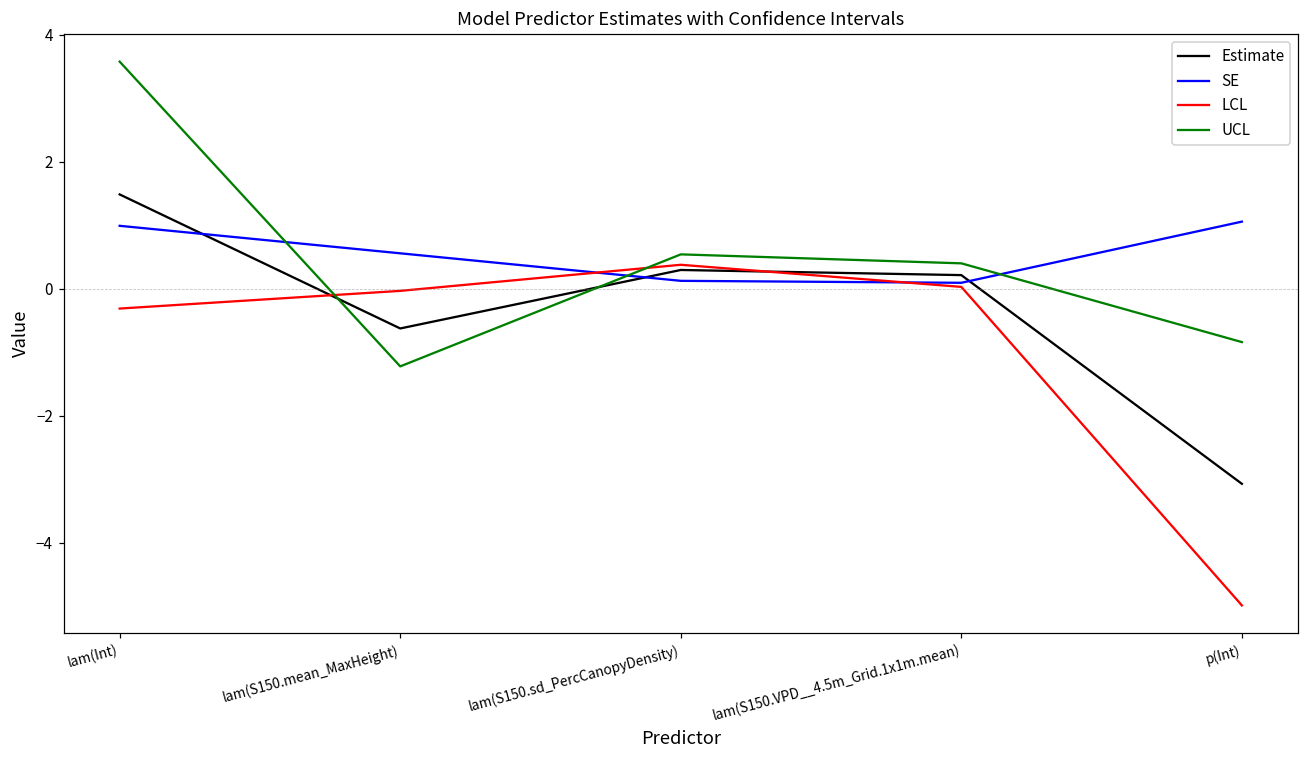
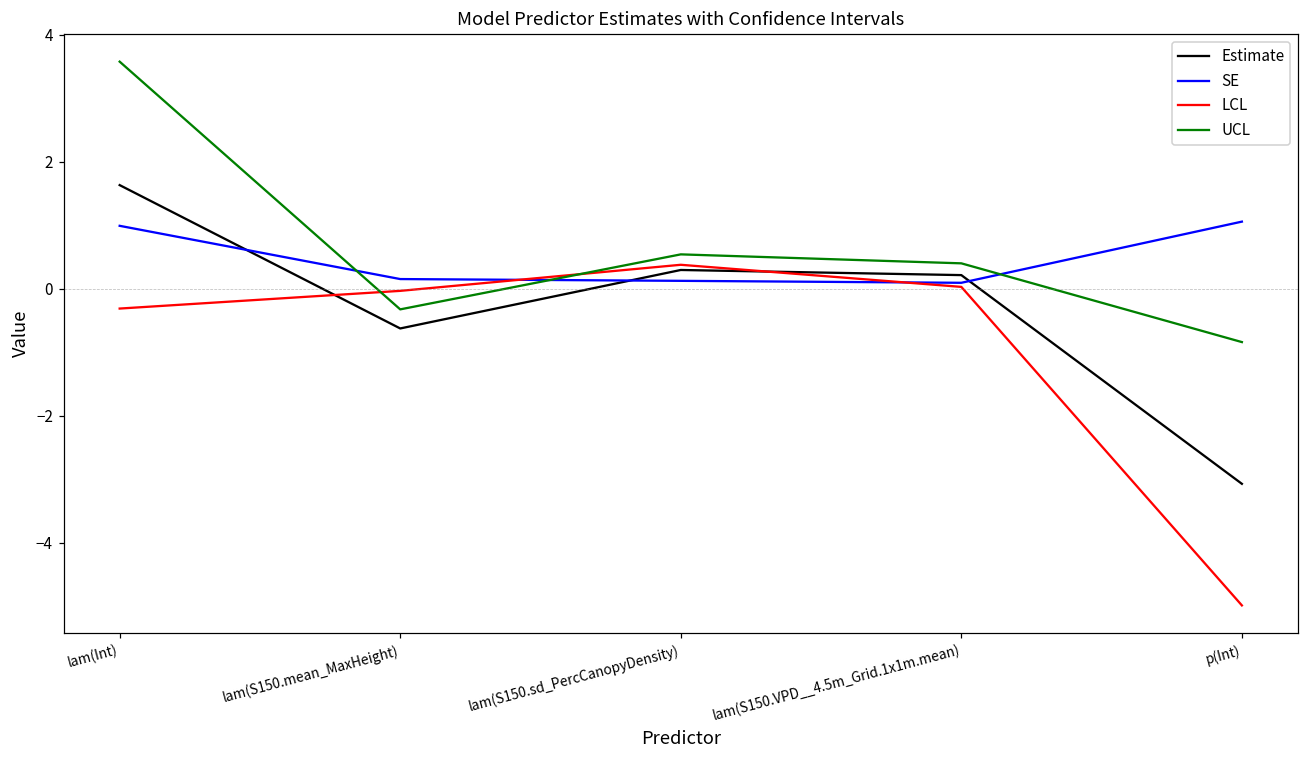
  {
    "Estimate": {
-     "lam(Int)": 1.5,
+     "lam(Int)": 1.6,
      "lam(S150.mean_MaxHeight)": -0.6,
      "lam(S150.sd_PercCanopyDensity)": 0.3,
      "lam(S150.VPD__4.5m_Grid.1x1m.mean)": 0.2,
      "p(Int)": -3.1
    },
    "SE": {
      "lam(Int)": 1.0,
-     "lam(S150.mean_MaxHeight)": 0.6,
+     "lam(S150.mean_MaxHeight)": 0.2,
      "lam(S150.sd_PercCanopyDensity)": 0.1,
      "lam(S150.VPD__4.5m_Grid.1x1m.mean)": 0.1,
      "p(Int)": 1.1
    },
    "LCL": {
      "lam(Int)": -0.3,
      "lam(S150.mean_MaxHeight)": 0.0,
      "lam(S150.sd_PercCanopyDensity)": 0.4,
      "lam(S150.VPD__4.5m_Grid.1x1m.mean)": 0.0,
      "p(Int)": -5.0
    },
    "UCL": {
      "lam(Int)": 3.6,
-     "lam(S150.mean_MaxHeight)": -1.2,
+     "lam(S150.mean_MaxHeight)": -0.3,
      "lam(S150.sd_PercCanopyDensity)": 0.5,
      "lam(S150.VPD__4.5m_Grid.1x1m.mean)": 0.4,
      "p(Int)": -0.8
    }
  }
